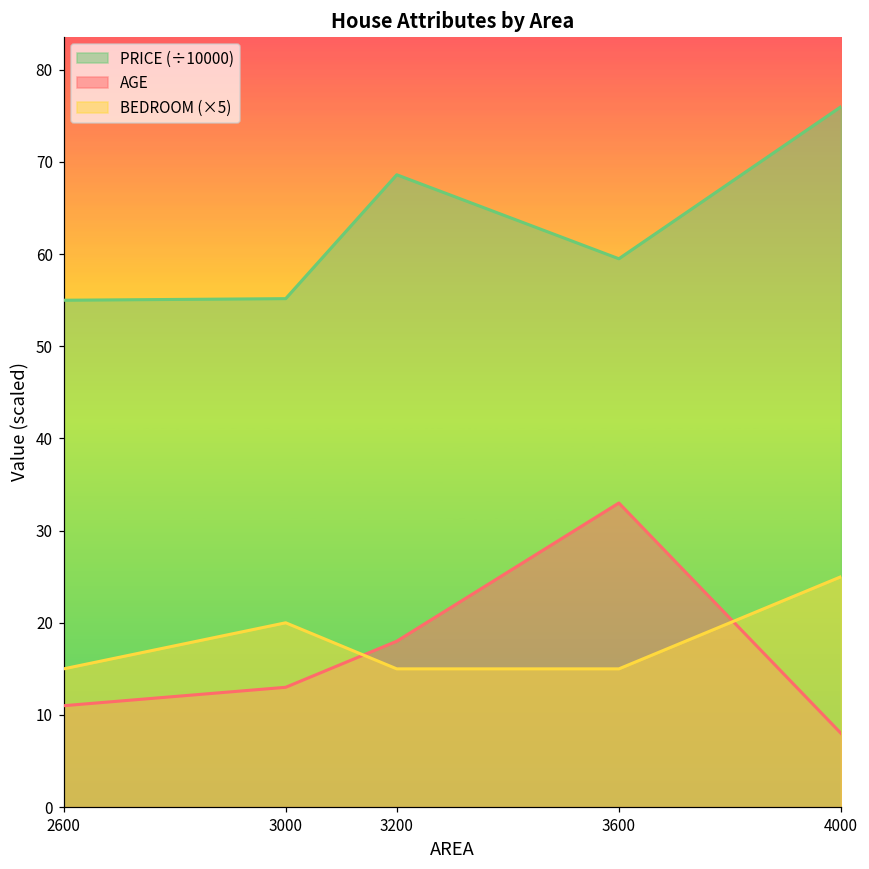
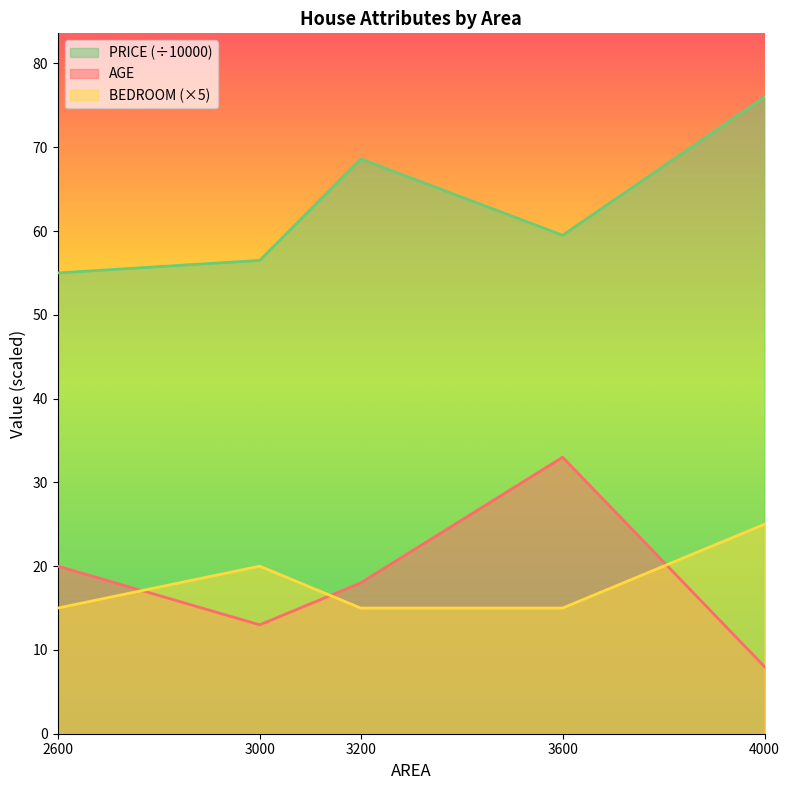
  {
    "PRICE (÷10000)": {
      "2600": 55,
-     "3000": 55,
+     "3000": 57,
      "3200": 69,
      "3600": 60,
      "4000": 76
    },
    "AGE": {
-     "2600": 11,
+     "2600": 20,
      "3000": 13,
      "3200": 18,
      "3600": 33,
      "4000": 8
    },
    "BEDROOM (×5)": {
      "2600": 15,
      "3000": 20,
      "3200": 15,
      "3600": 15,
      "4000": 25
    }
  }
